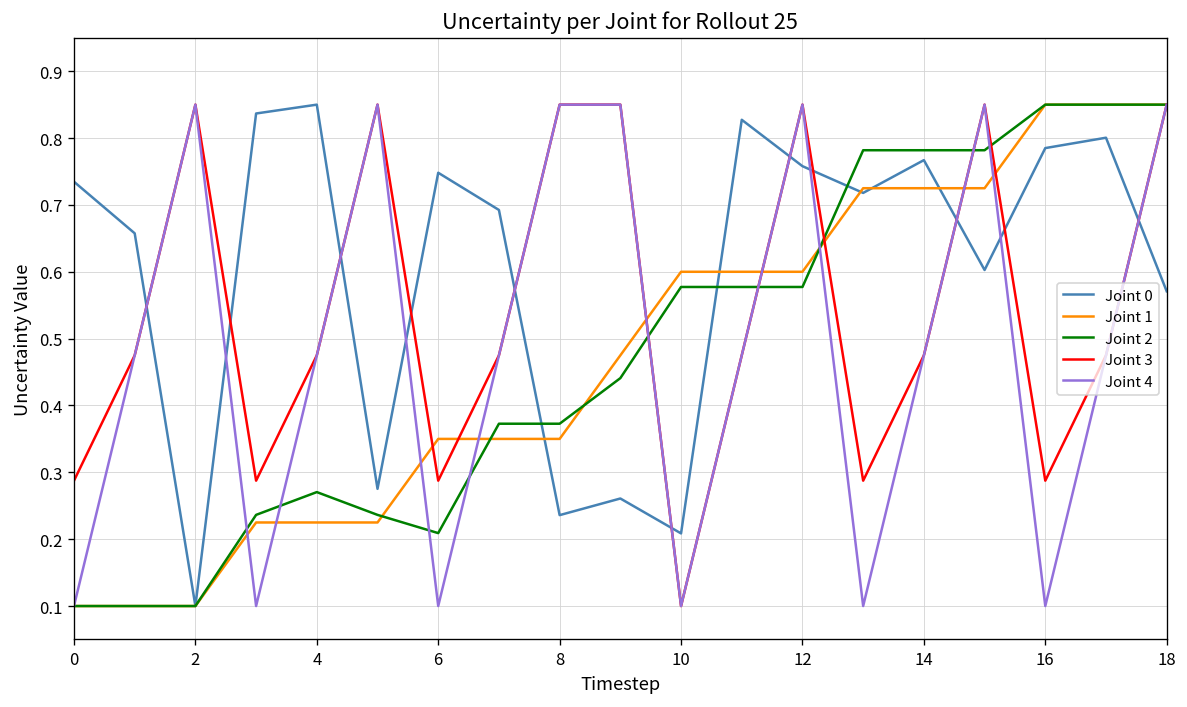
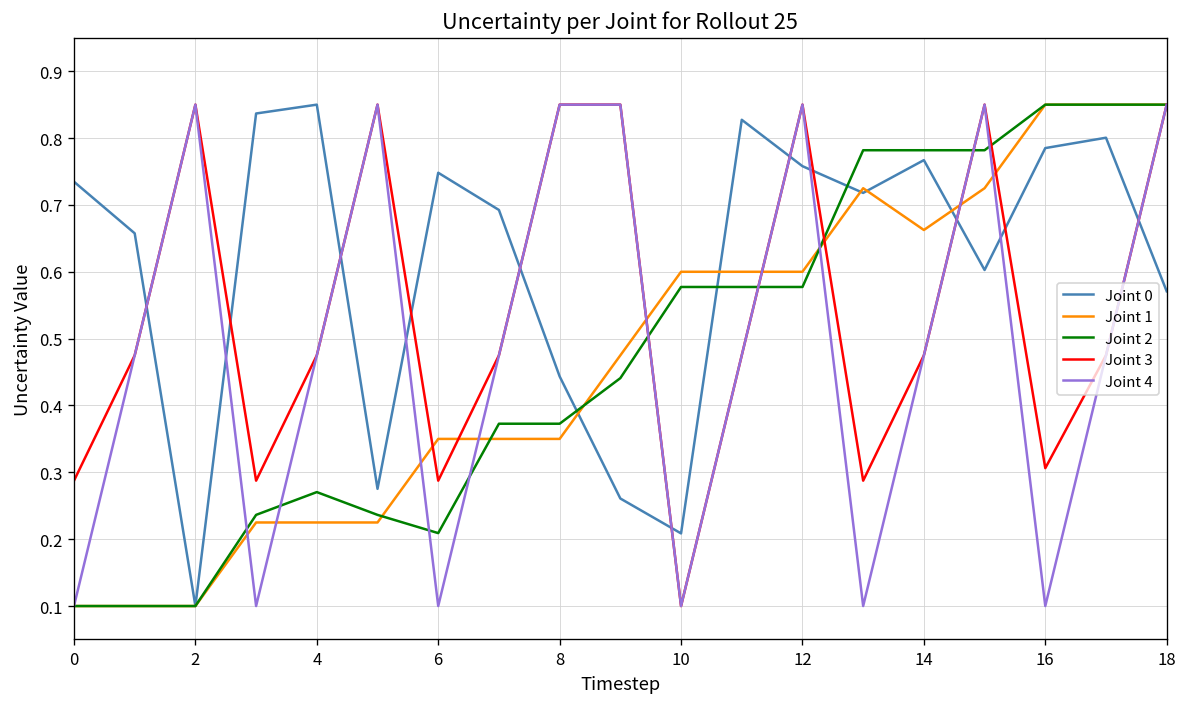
  {
    "Joint 0": {
      "0": 0.73,
      "4": 0.85,
      "6": 0.75,
-     "8": 0.24,
+     "8": 0.44,
      "10": 0.21,
      "12": 0.76,
      "14": 0.77,
      "16": 0.79,
      "18": 0.57
    },
    "Joint 1": {
      "4": 0.23,
      "6": 0.35,
      "8": 0.35,
      "10": 0.60,
      "12": 0.60,
-     "14": 0.73
+     "14": 0.66
    },
    "Joint 2": {
      "4": 0.27,
      "6": 0.21,
      "8": 0.37,
      "10": 0.58,
      "12": 0.58,
      "14": 0.78
    },
    "Joint 3": {
      "0": 0.29,
      "6": 0.29,
-     "16": 0.29
+     "16": 0.31
    },
    "Joint 4": {
      "6": 0.10,
      "16": 0.10
    }
  }
